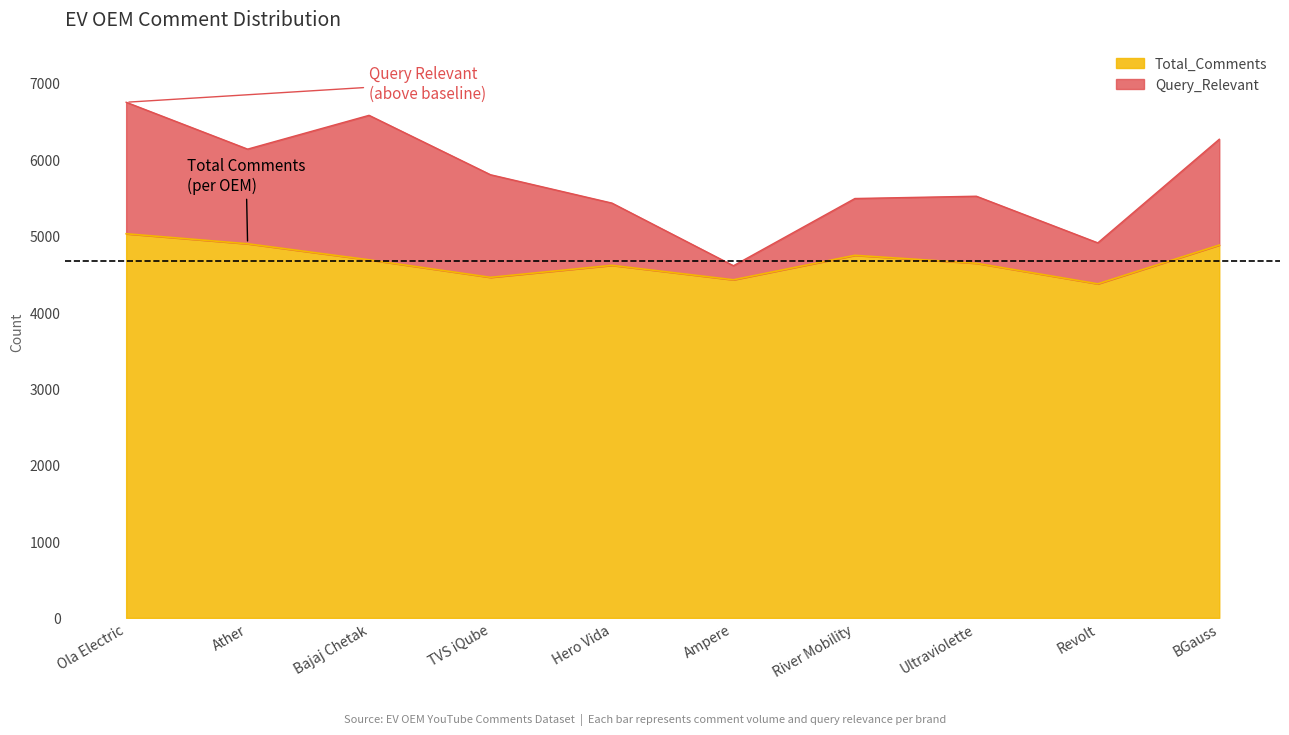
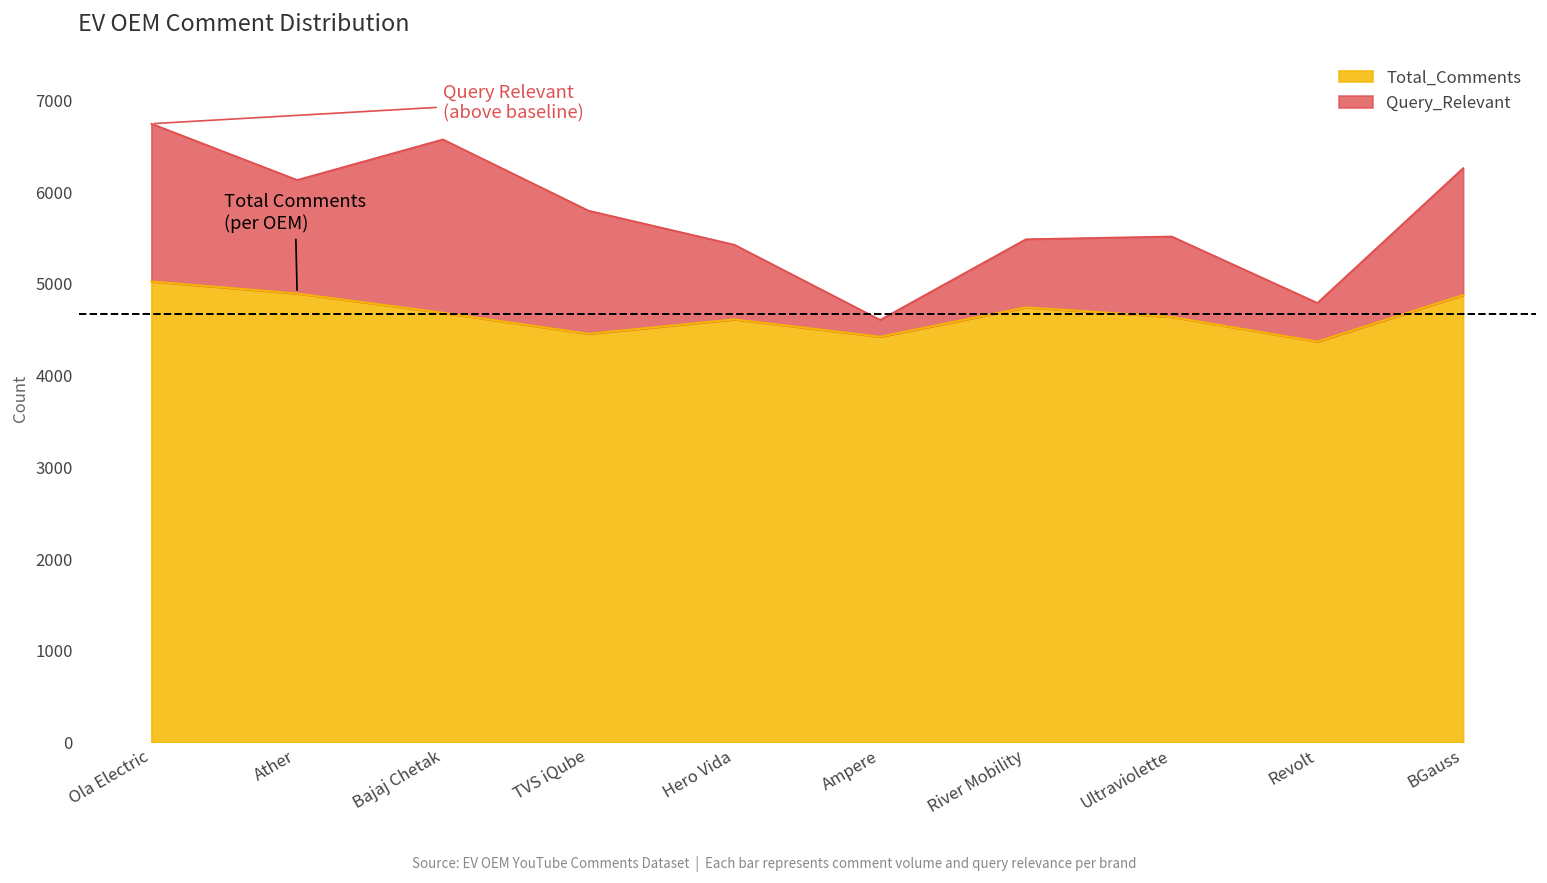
  {
    "Total_Comments": {
      "Ola Electric": 5000,
      "Ather": 4900,
      "Bajaj Chetak": 4700,
      "TVS iQube": 4500,
      "Hero Vida": 4600,
      "Ampere": 4400,
      "River Mobility": 4700,
      "Ultraviolette": 4600,
      "Revolt": 4400,
      "BGauss": 4900
    },
    "Query_Relevant": {
      "Ola Electric": 1700,
      "Ather": 1200,
      "Bajaj Chetak": 1900,
      "TVS iQube": 1300,
      "Hero Vida": 800,
      "Ampere": 200,
      "River Mobility": 700,
      "Ultraviolette": 900,
-     "Revolt": 500,
+     "Revolt": 400,
      "BGauss": 1400
    }
  }
